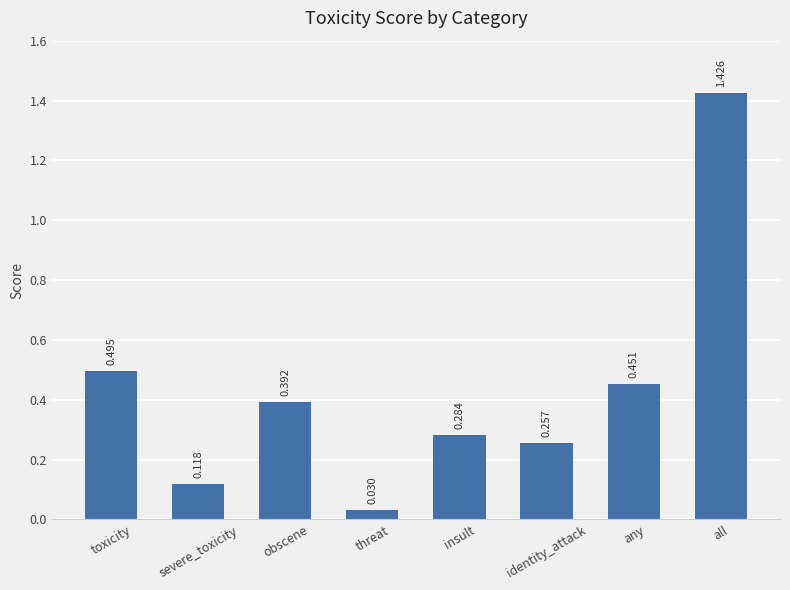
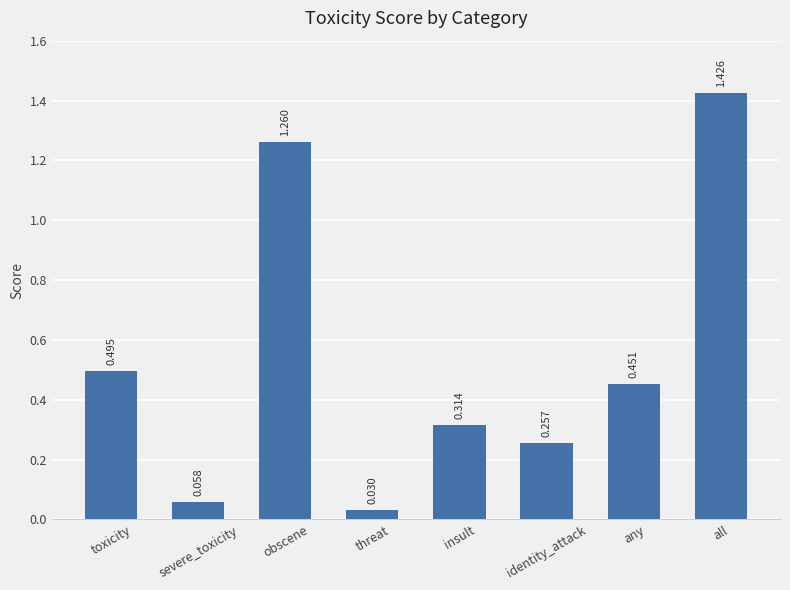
  {
    "toxicity": 0.495,
-   "severe_toxicity": 0.118,
-   "obscene": 0.392,
+   "severe_toxicity": 0.058,
+   "obscene": 1.260,
    "threat": 0.030,
-   "insult": 0.284,
+   "insult": 0.314,
    "identity_attack": 0.257,
    "any": 0.451,
    "all": 1.426
  }
